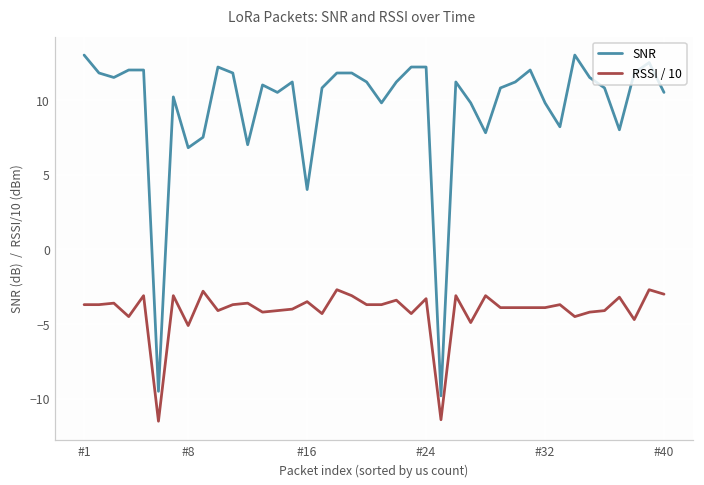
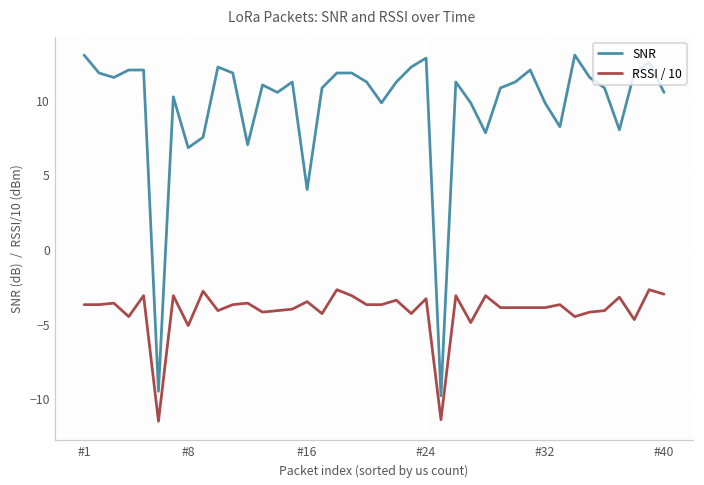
  {
    "SNR": {
      "#1": 13.0,
      "#8": 6.8,
      "#16": 4.0,
-     "#24": 12.2,
+     "#24": 12.8,
      "#32": 9.8,
      "#40": 10.5
    },
    "RSSI / 10": {
      "#1": -3.7,
      "#8": -5.1,
      "#16": -3.5,
      "#24": -3.3,
      "#32": -3.9,
      "#40": -3.0
    }
  }
